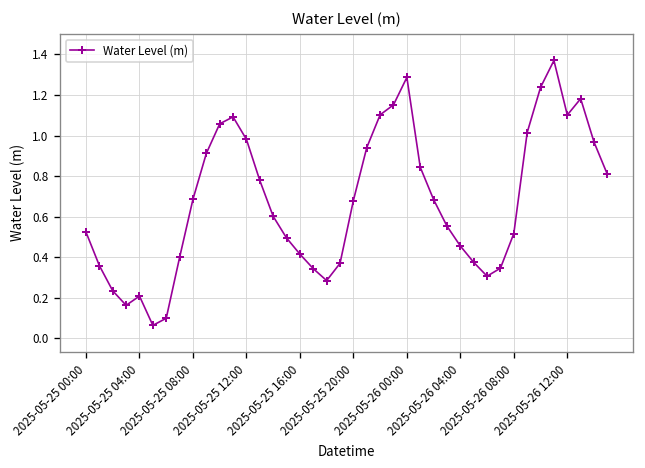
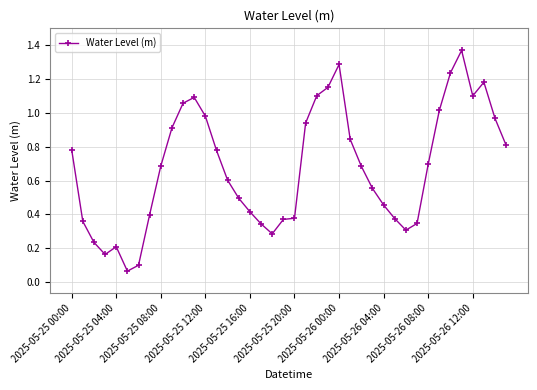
  {
-   "2025-05-25 00:00": 0.52,
+   "2025-05-25 00:00": 0.78,
    "2025-05-25 04:00": 0.21,
    "2025-05-25 08:00": 0.69,
    "2025-05-25 12:00": 0.98,
    "2025-05-25 16:00": 0.42,
-   "2025-05-25 20:00": 0.68,
+   "2025-05-25 20:00": 0.38,
    "2025-05-26 00:00": 1.29,
    "2025-05-26 04:00": 0.46,
-   "2025-05-26 08:00": 0.52,
+   "2025-05-26 08:00": 0.70,
    "2025-05-26 12:00": 1.10
  }
